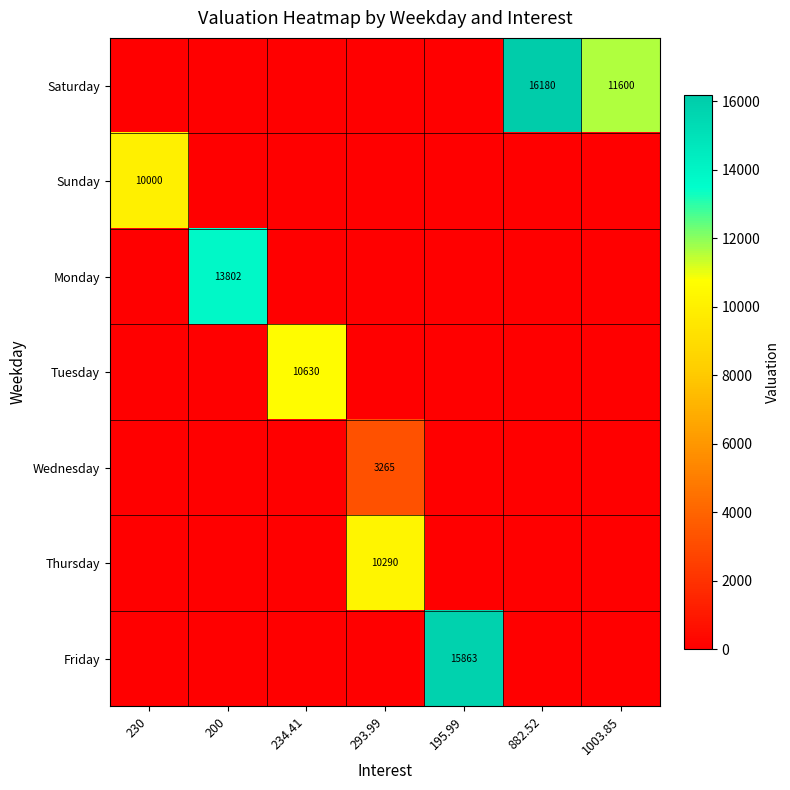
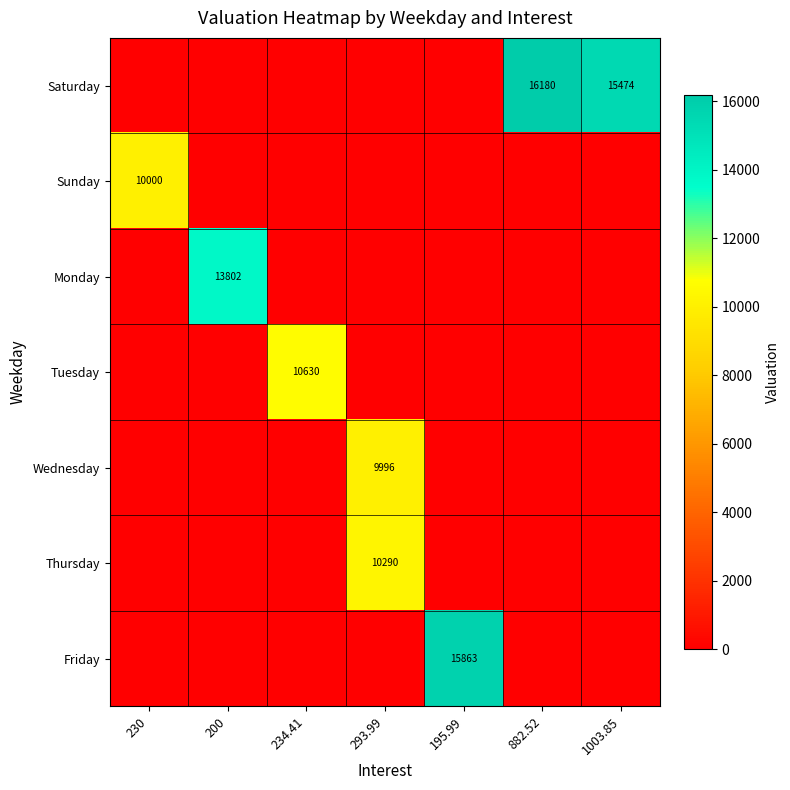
  {
    "Saturday": {
      "882.52": 16180,
-     "1003.85": 11600
+     "1003.85": 15474
    },
    "Sunday": {
      "230": 10000
    },
    "Monday": {
      "200": 13802
    },
    "Tuesday": {
      "234.41": 10630
    },
    "Wednesday": {
-     "293.99": 3265
+     "293.99": 9996
    },
    "Thursday": {
      "293.99": 10290
    },
    "Friday": {
      "195.99": 15863
    }
  }
